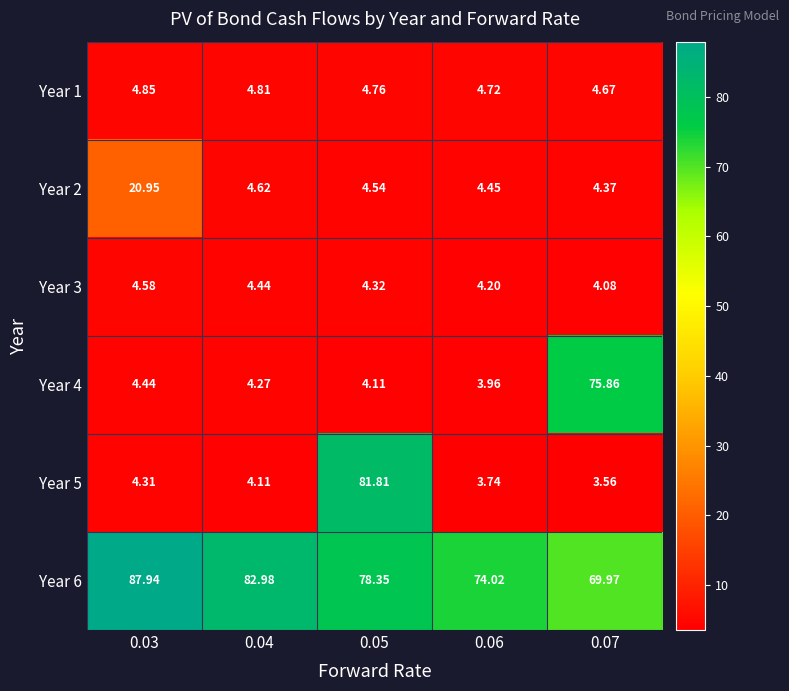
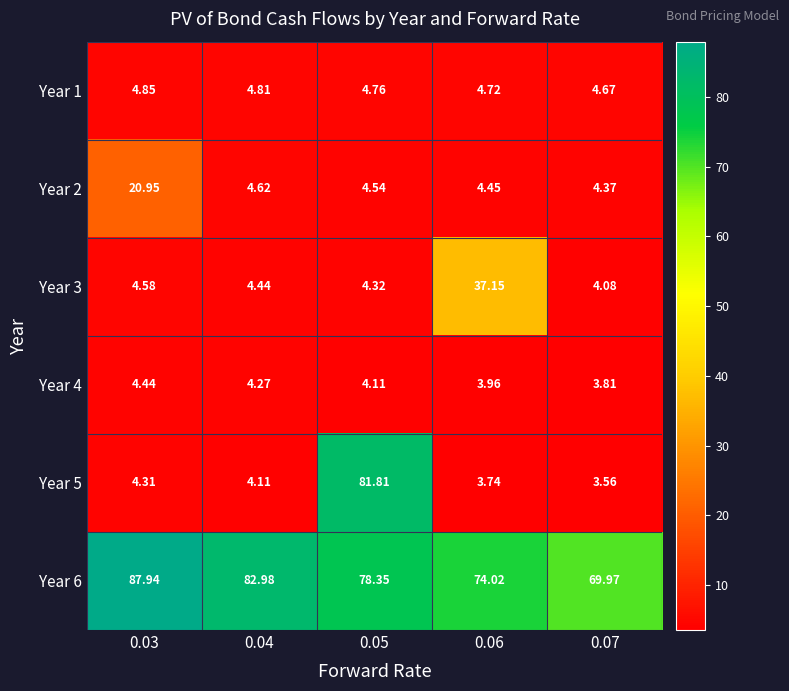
  {
    "Year 1": {
      "0.03": 4.85,
      "0.04": 4.81,
      "0.05": 4.76,
      "0.06": 4.72,
      "0.07": 4.67
    },
    "Year 2": {
      "0.03": 20.95,
      "0.04": 4.62,
      "0.05": 4.54,
      "0.06": 4.45,
      "0.07": 4.37
    },
    "Year 3": {
      "0.03": 4.58,
      "0.04": 4.44,
      "0.05": 4.32,
-     "0.06": 4.20,
+     "0.06": 37.15,
      "0.07": 4.08
    },
    "Year 4": {
      "0.03": 4.44,
      "0.04": 4.27,
      "0.05": 4.11,
      "0.06": 3.96,
-     "0.07": 75.86
+     "0.07": 3.81
    },
    "Year 5": {
      "0.03": 4.31,
      "0.04": 4.11,
      "0.05": 81.81,
      "0.06": 3.74,
      "0.07": 3.56
    },
    "Year 6": {
      "0.03": 87.94,
      "0.04": 82.98,
      "0.05": 78.35,
      "0.06": 74.02,
      "0.07": 69.97
    }
  }
